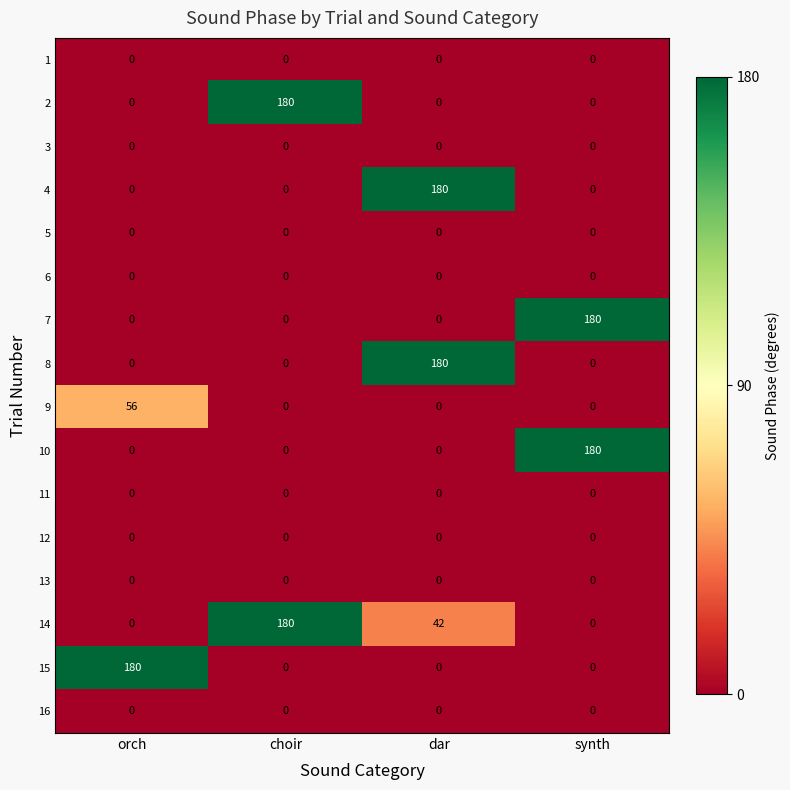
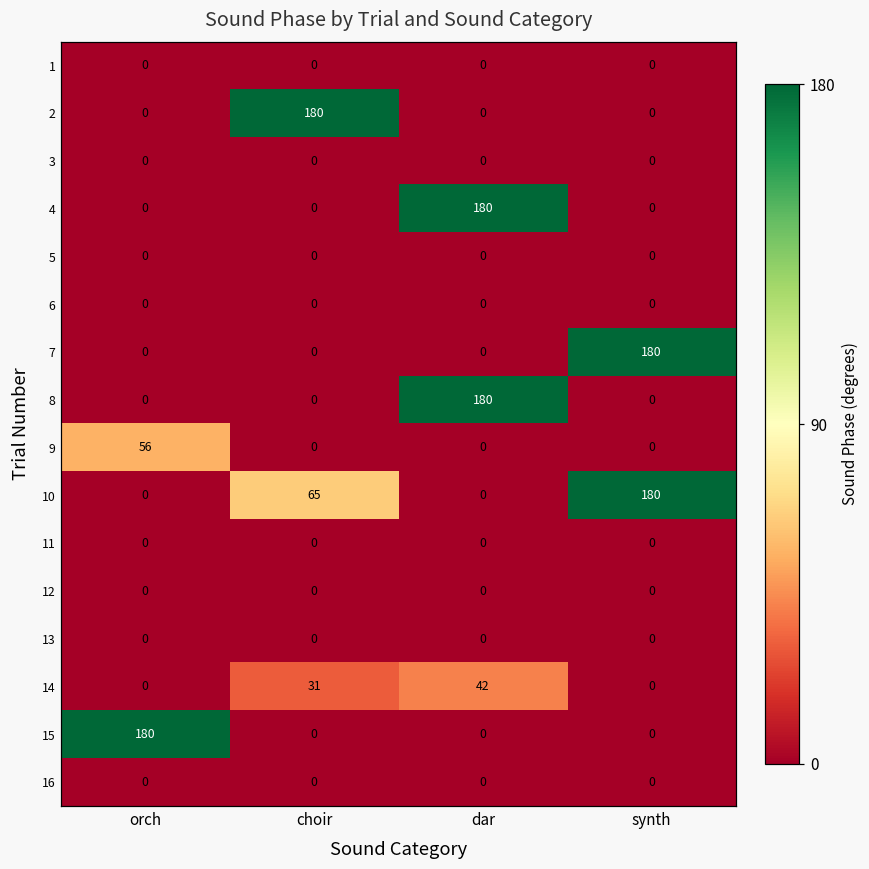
  {
    "1": {
      "orch": 0,
      "choir": 0,
      "dar": 0,
      "synth": 0
    },
    "2": {
      "orch": 0,
      "choir": 180,
      "dar": 0,
      "synth": 0
    },
    "3": {
      "orch": 0,
      "choir": 0,
      "dar": 0,
      "synth": 0
    },
    "4": {
      "orch": 0,
      "choir": 0,
      "dar": 180,
      "synth": 0
    },
    "5": {
      "orch": 0,
      "choir": 0,
      "dar": 0,
      "synth": 0
    },
    "6": {
      "orch": 0,
      "choir": 0,
      "dar": 0,
      "synth": 0
    },
    "7": {
      "orch": 0,
      "choir": 0,
      "dar": 0,
      "synth": 180
    },
    "8": {
      "orch": 0,
      "choir": 0,
      "dar": 180,
      "synth": 0
    },
    "9": {
      "orch": 56,
      "choir": 0,
      "dar": 0,
      "synth": 0
    },
    "10": {
      "orch": 0,
-     "choir": 0,
+     "choir": 65,
      "dar": 0,
      "synth": 180
    },
    "11": {
      "orch": 0,
      "choir": 0,
      "dar": 0,
      "synth": 0
    },
    "12": {
      "orch": 0,
      "choir": 0,
      "dar": 0,
      "synth": 0
    },
    "13": {
      "orch": 0,
      "choir": 0,
      "dar": 0,
      "synth": 0
    },
    "14": {
      "orch": 0,
-     "choir": 180,
+     "choir": 31,
      "dar": 42,
      "synth": 0
    },
    "15": {
      "orch": 180,
      "choir": 0,
      "dar": 0,
      "synth": 0
    },
    "16": {
      "orch": 0,
      "choir": 0,
      "dar": 0,
      "synth": 0
    }
  }
